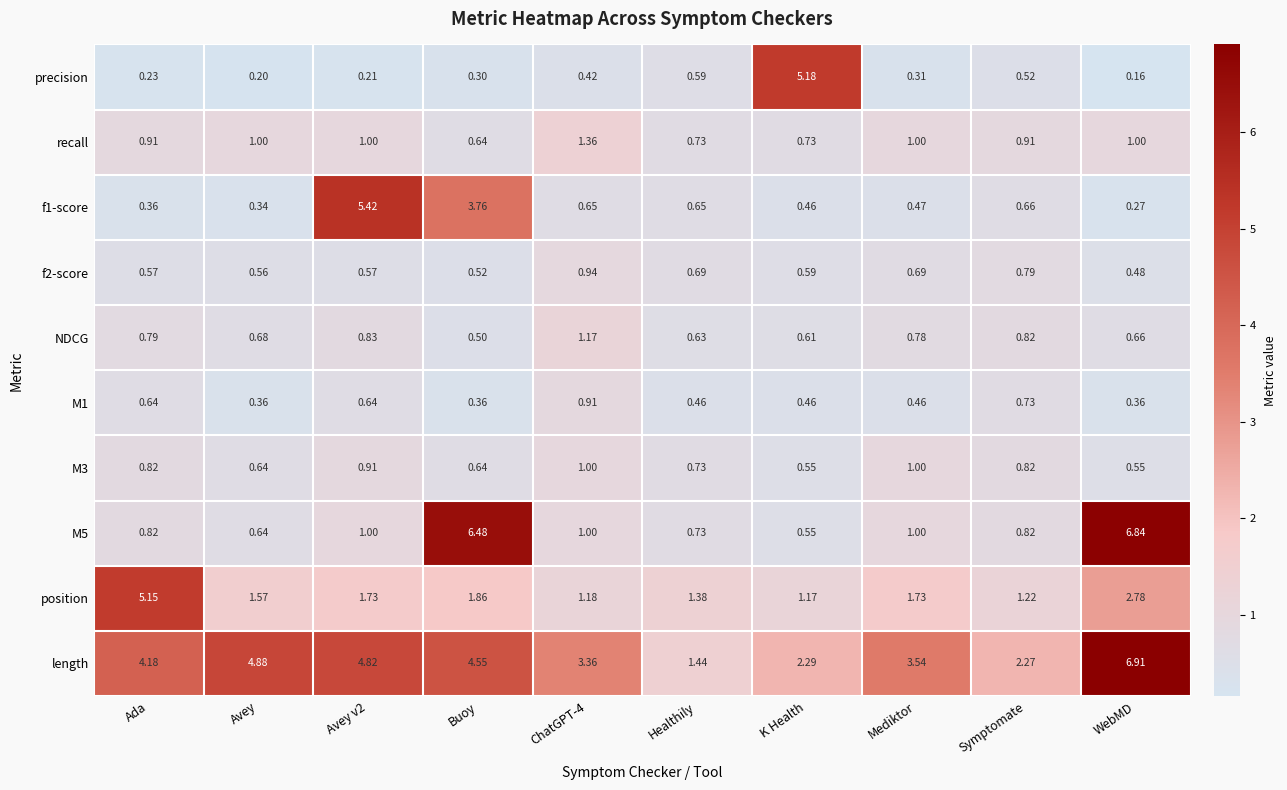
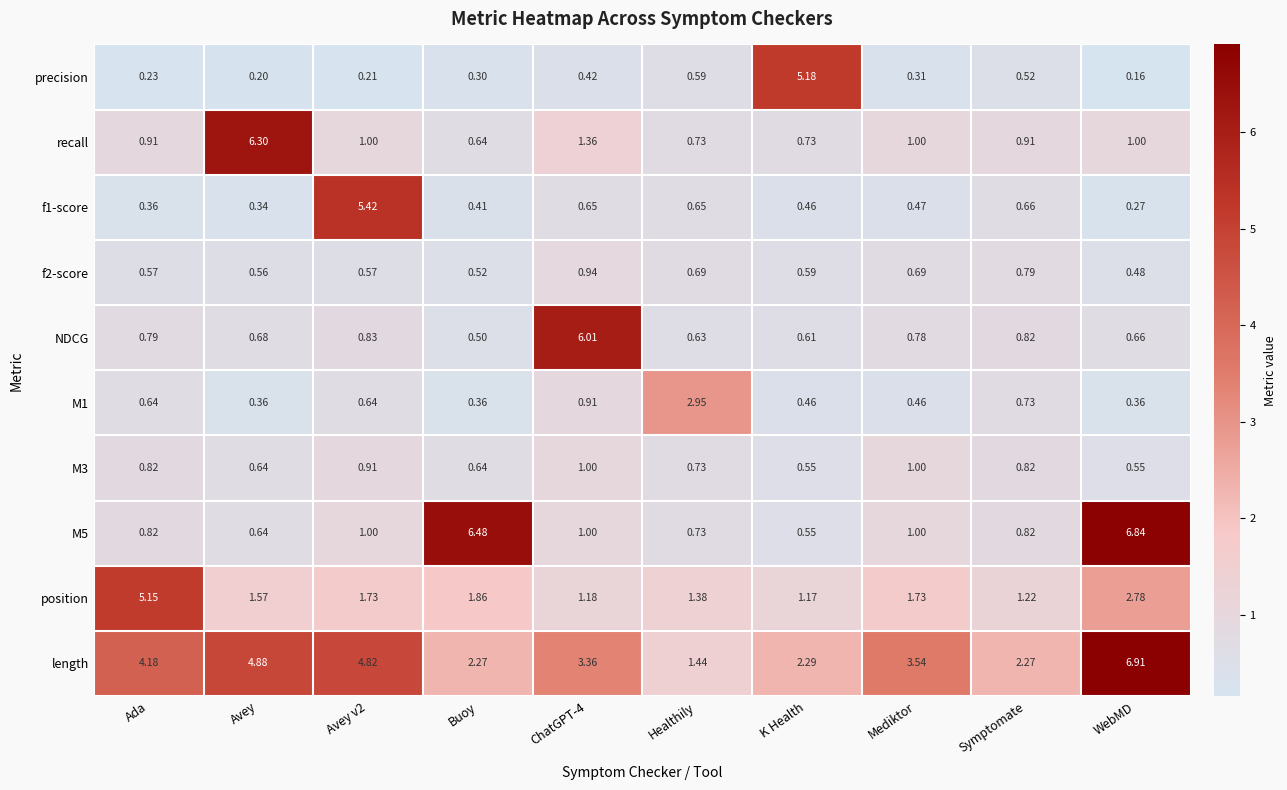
  {
    "precision": {
      "Ada": 0.23,
      "Avey": 0.20,
      "Avey v2": 0.21,
      "Buoy": 0.30,
      "ChatGPT-4": 0.42,
      "Healthily": 0.59,
      "K Health": 5.18,
      "Mediktor": 0.31,
      "Symptomate": 0.52,
      "WebMD": 0.16
    },
    "recall": {
      "Ada": 0.91,
-     "Avey": 1.00,
+     "Avey": 6.30,
      "Avey v2": 1.00,
      "Buoy": 0.64,
      "ChatGPT-4": 1.36,
      "Healthily": 0.73,
      "K Health": 0.73,
      "Mediktor": 1.00,
      "Symptomate": 0.91,
      "WebMD": 1.00
    },
    "f1-score": {
      "Ada": 0.36,
      "Avey": 0.34,
      "Avey v2": 5.42,
-     "Buoy": 3.76,
+     "Buoy": 0.41,
      "ChatGPT-4": 0.65,
      "Healthily": 0.65,
      "K Health": 0.46,
      "Mediktor": 0.47,
      "Symptomate": 0.66,
      "WebMD": 0.27
    },
    "f2-score": {
      "Ada": 0.57,
      "Avey": 0.56,
      "Avey v2": 0.57,
      "Buoy": 0.52,
      "ChatGPT-4": 0.94,
      "Healthily": 0.69,
      "K Health": 0.59,
      "Mediktor": 0.69,
      "Symptomate": 0.79,
      "WebMD": 0.48
    },
    "NDCG": {
      "Ada": 0.79,
      "Avey": 0.68,
      "Avey v2": 0.83,
      "Buoy": 0.50,
-     "ChatGPT-4": 1.17,
+     "ChatGPT-4": 6.01,
      "Healthily": 0.63,
      "K Health": 0.61,
      "Mediktor": 0.78,
      "Symptomate": 0.82,
      "WebMD": 0.66
    },
    "M1": {
      "Ada": 0.64,
      "Avey": 0.36,
      "Avey v2": 0.64,
      "Buoy": 0.36,
      "ChatGPT-4": 0.91,
-     "Healthily": 0.46,
+     "Healthily": 2.95,
      "K Health": 0.46,
      "Mediktor": 0.46,
      "Symptomate": 0.73,
      "WebMD": 0.36
    },
    "M3": {
      "Ada": 0.82,
      "Avey": 0.64,
      "Avey v2": 0.91,
      "Buoy": 0.64,
      "ChatGPT-4": 1.00,
      "Healthily": 0.73,
      "K Health": 0.55,
      "Mediktor": 1.00,
      "Symptomate": 0.82,
      "WebMD": 0.55
    },
    "M5": {
      "Ada": 0.82,
      "Avey": 0.64,
      "Avey v2": 1.00,
      "Buoy": 6.48,
      "ChatGPT-4": 1.00,
      "Healthily": 0.73,
      "K Health": 0.55,
      "Mediktor": 1.00,
      "Symptomate": 0.82,
      "WebMD": 6.84
    },
    "position": {
      "Ada": 5.15,
      "Avey": 1.57,
      "Avey v2": 1.73,
      "Buoy": 1.86,
      "ChatGPT-4": 1.18,
      "Healthily": 1.38,
      "K Health": 1.17,
      "Mediktor": 1.73,
      "Symptomate": 1.22,
      "WebMD": 2.78
    },
    "length": {
      "Ada": 4.18,
      "Avey": 4.88,
      "Avey v2": 4.82,
-     "Buoy": 4.55,
+     "Buoy": 2.27,
      "ChatGPT-4": 3.36,
      "Healthily": 1.44,
      "K Health": 2.29,
      "Mediktor": 3.54,
      "Symptomate": 2.27,
      "WebMD": 6.91
    }
  }
